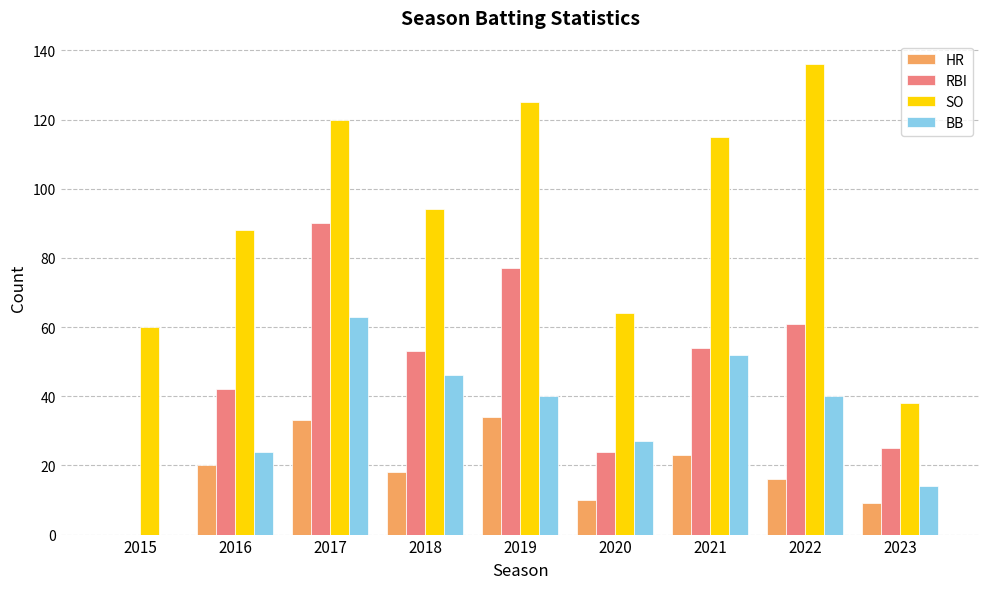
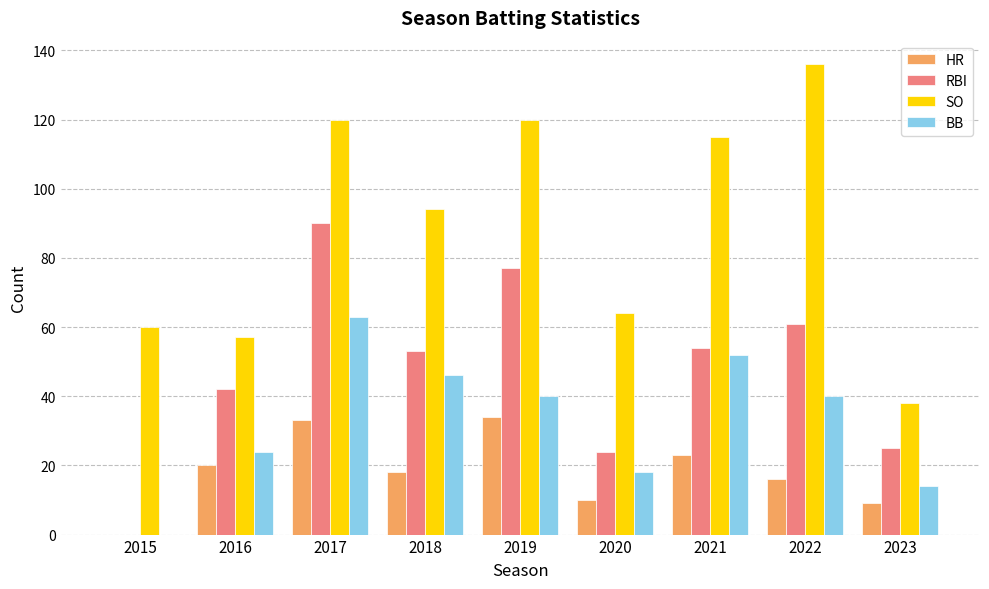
  {
    "SO": {
      "2015": 60,
-     "2016": 88,
+     "2016": 57,
      "2017": 120,
      "2018": 94,
-     "2019": 125,
+     "2019": 120,
      "2020": 64,
      "2021": 115,
      "2022": 136,
      "2023": 38
    },
    "BB": {
      "2015": 0,
      "2016": 24,
      "2017": 63,
      "2018": 46,
      "2019": 40,
-     "2020": 27,
+     "2020": 18,
      "2021": 52,
      "2022": 40,
      "2023": 14
    }
  }
